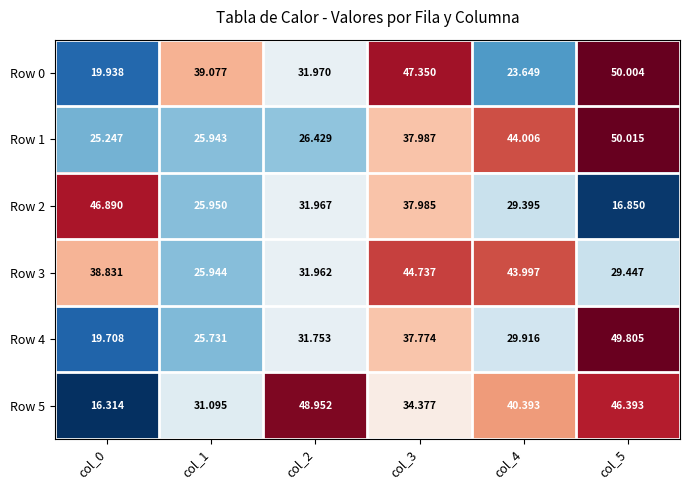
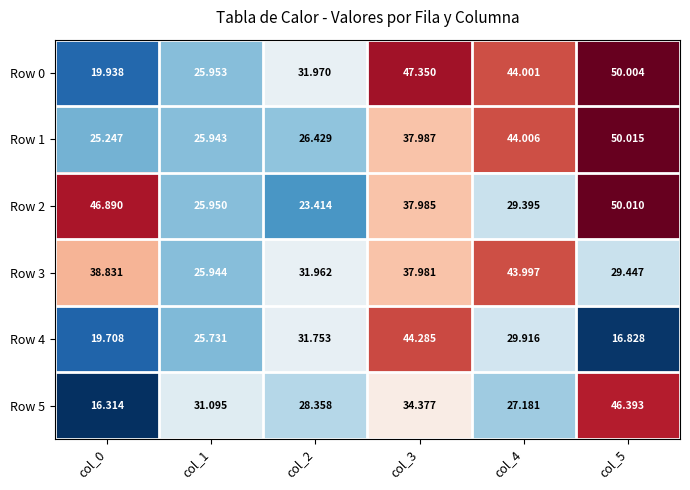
  {
    "Row 0": {
      "col_0": 19.938,
-     "col_1": 39.077,
+     "col_1": 25.953,
      "col_2": 31.970,
      "col_3": 47.350,
-     "col_4": 23.649,
+     "col_4": 44.001,
      "col_5": 50.004
    },
    "Row 1": {
      "col_0": 25.247,
      "col_1": 25.943,
      "col_2": 26.429,
      "col_3": 37.987,
      "col_4": 44.006,
      "col_5": 50.015
    },
    "Row 2": {
      "col_0": 46.890,
      "col_1": 25.950,
-     "col_2": 31.967,
+     "col_2": 23.414,
      "col_3": 37.985,
      "col_4": 29.395,
-     "col_5": 16.850
+     "col_5": 50.010
    },
    "Row 3": {
      "col_0": 38.831,
      "col_1": 25.944,
      "col_2": 31.962,
-     "col_3": 44.737,
+     "col_3": 37.981,
      "col_4": 43.997,
      "col_5": 29.447
    },
    "Row 4": {
      "col_0": 19.708,
      "col_1": 25.731,
      "col_2": 31.753,
-     "col_3": 37.774,
+     "col_3": 44.285,
      "col_4": 29.916,
-     "col_5": 49.805
+     "col_5": 16.828
    },
    "Row 5": {
      "col_0": 16.314,
      "col_1": 31.095,
-     "col_2": 48.952,
+     "col_2": 28.358,
      "col_3": 34.377,
-     "col_4": 40.393,
+     "col_4": 27.181,
      "col_5": 46.393
    }
  }
